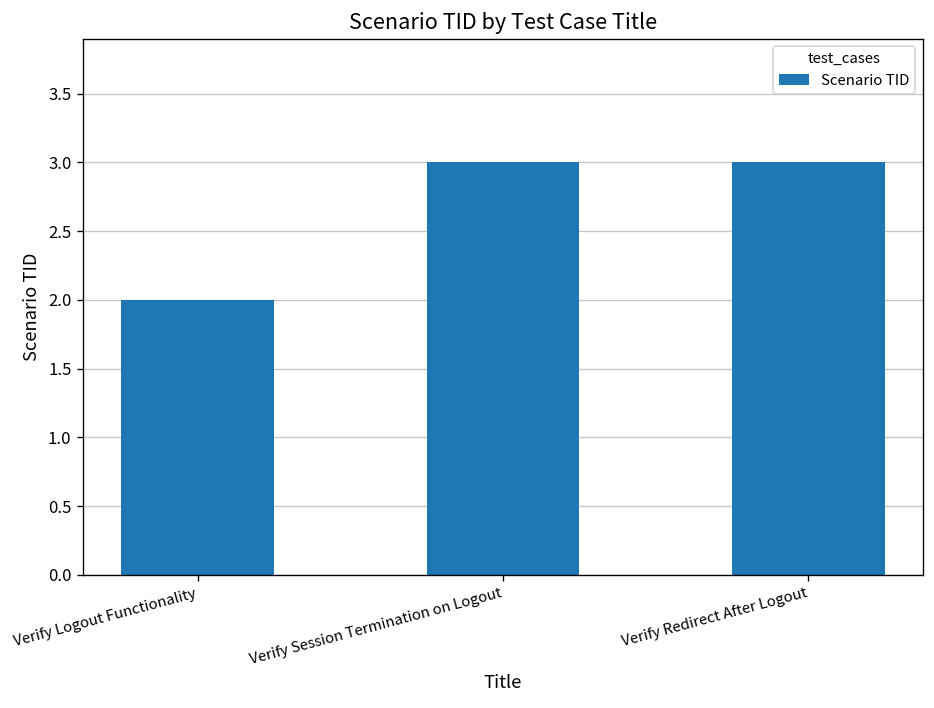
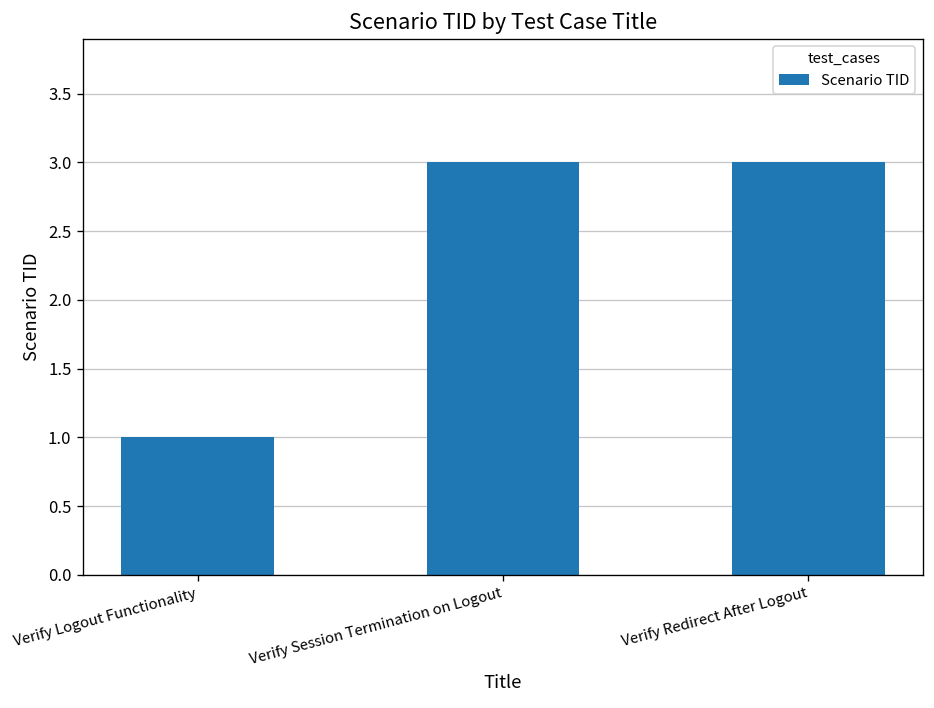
  {
-   "Verify Logout Functionality": 2,
+   "Verify Logout Functionality": 1,
    "Verify Session Termination on Logout": 3,
    "Verify Redirect After Logout": 3
  }
